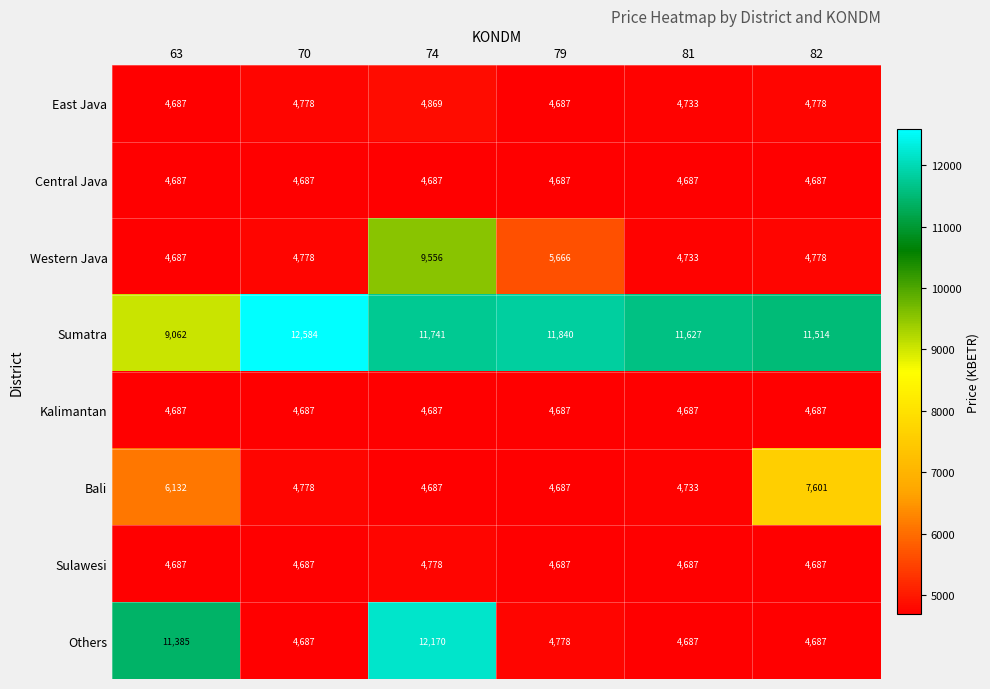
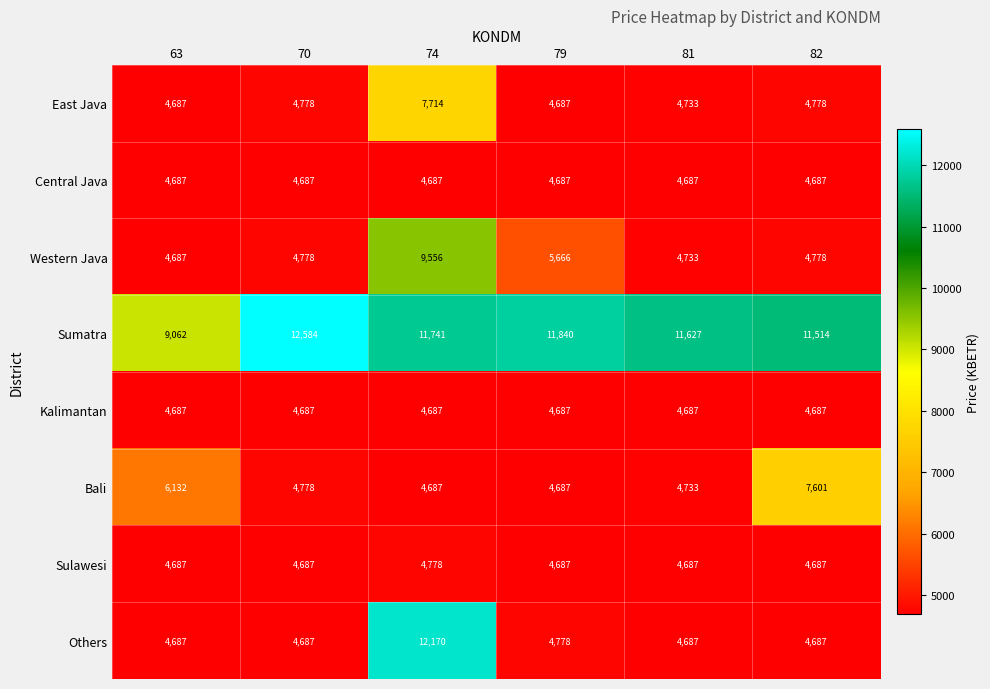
  {
    "East Java": {
      "63": "4,687",
      "70": "4,778",
-     "74": "4,869",
+     "74": "7,714",
      "79": "4,687",
      "81": "4,733",
      "82": "4,778"
    },
    "Central Java": {
      "63": "4,687",
      "70": "4,687",
      "74": "4,687",
      "79": "4,687",
      "81": "4,687",
      "82": "4,687"
    },
    "Western Java": {
      "63": "4,687",
      "70": "4,778",
      "74": "9,556",
      "79": "5,666",
      "81": "4,733",
      "82": "4,778"
    },
    "Sumatra": {
      "63": "9,062",
      "70": "12,584",
      "74": "11,741",
      "79": "11,840",
      "81": "11,627",
      "82": "11,514"
    },
    "Kalimantan": {
      "63": "4,687",
      "70": "4,687",
      "74": "4,687",
      "79": "4,687",
      "81": "4,687",
      "82": "4,687"
    },
    "Bali": {
      "63": "6,132",
      "70": "4,778",
      "74": "4,687",
      "79": "4,687",
      "81": "4,733",
      "82": "7,601"
    },
    "Sulawesi": {
      "63": "4,687",
      "70": "4,687",
      "74": "4,778",
      "79": "4,687",
      "81": "4,687",
      "82": "4,687"
    },
    "Others": {
-     "63": "11,385",
+     "63": "4,687",
      "70": "4,687",
      "74": "12,170",
      "79": "4,778",
      "81": "4,687",
      "82": "4,687"
    }
  }
